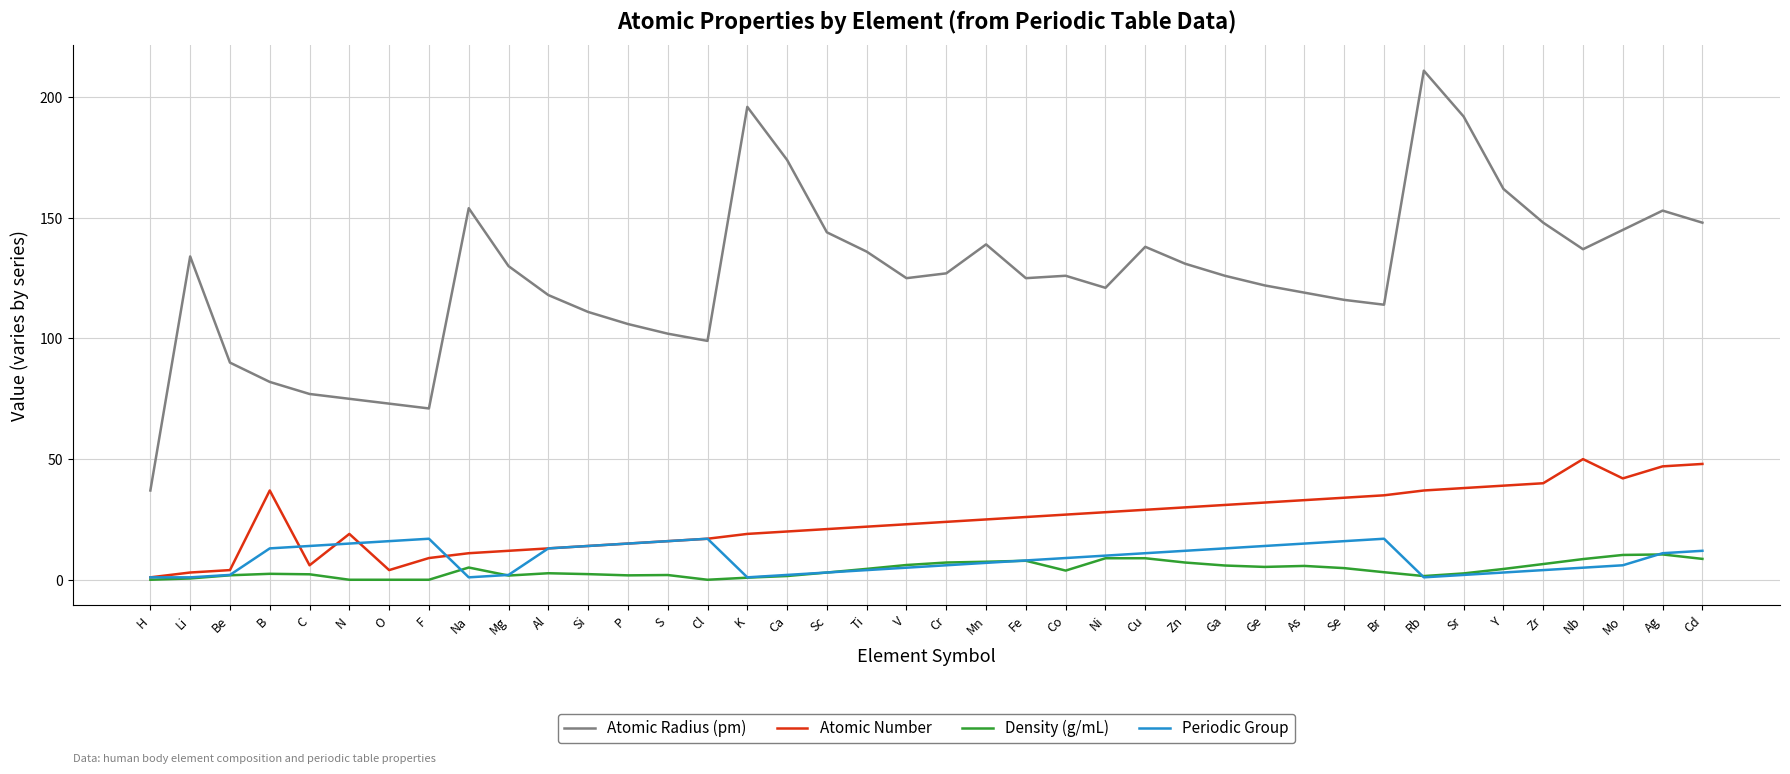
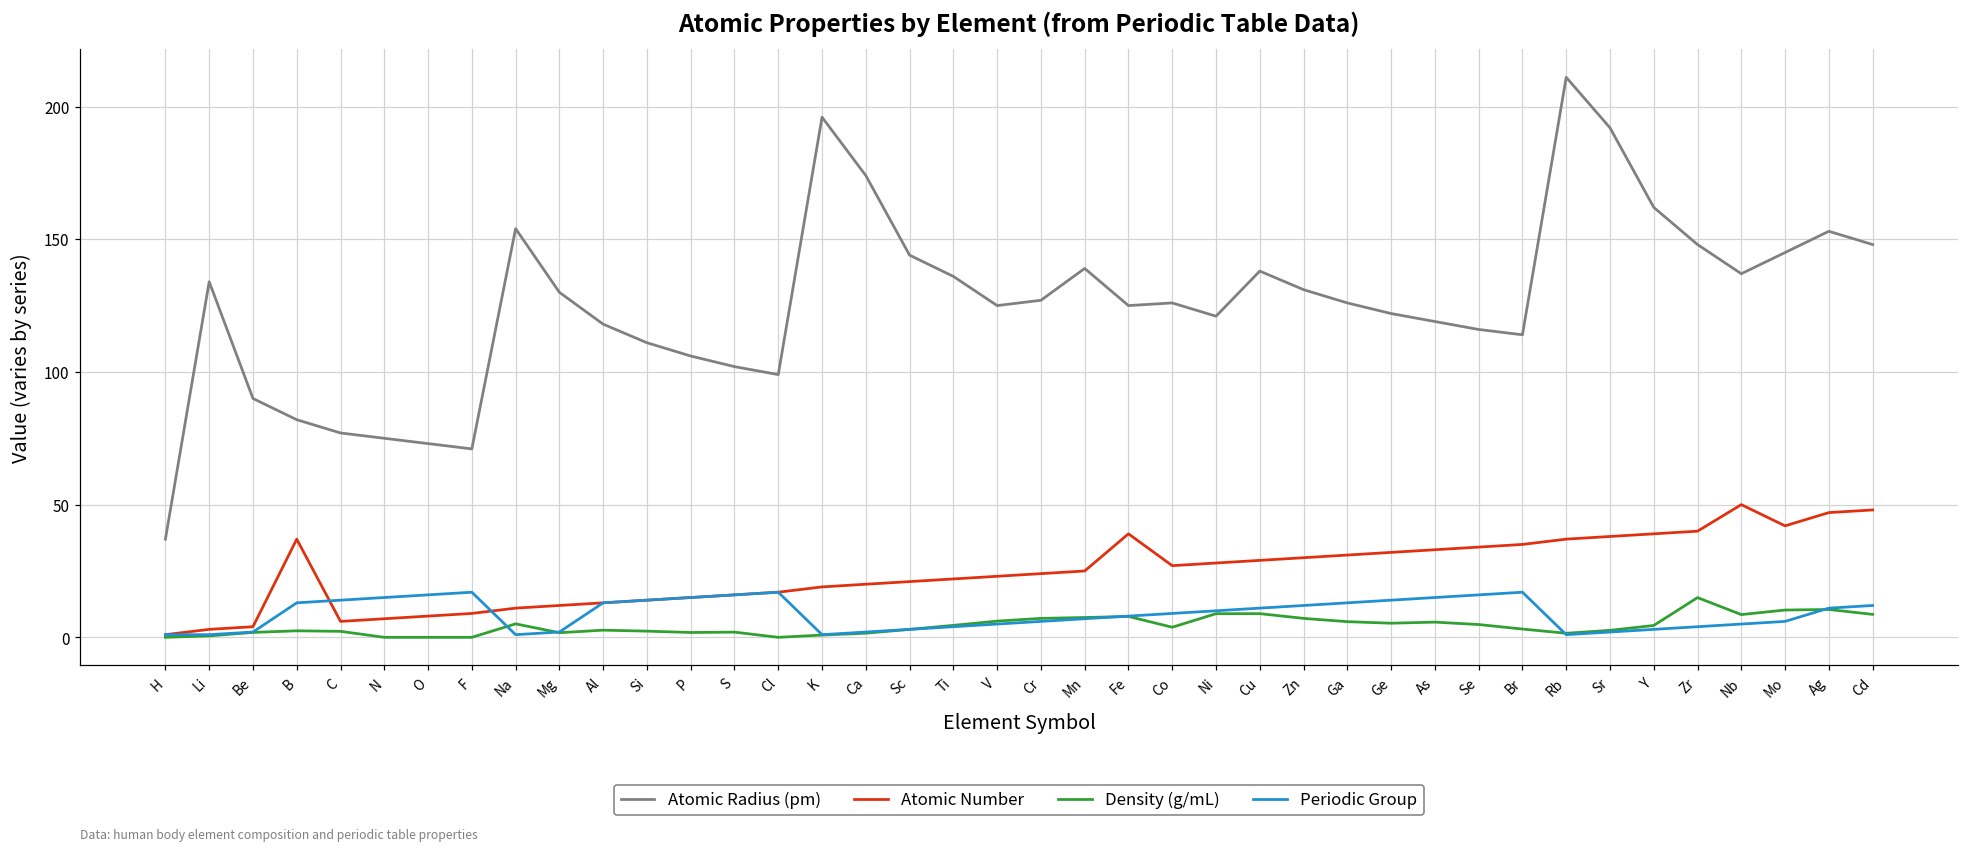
  {
    "Atomic Radius (pm)": {
      "H": 37,
      "Li": 134,
      "Be": 90,
      "B": 82,
      "C": 77,
      "N": 75,
      "O": 73,
      "F": 71,
      "Na": 154,
      "Mg": 130,
      "Al": 118,
      "Si": 111,
      "P": 106,
      "S": 102,
      "Cl": 99,
      "K": 196,
      "Ca": 174,
      "Sc": 144,
      "Ti": 136,
      "V": 125,
      "Cr": 127,
      "Mn": 139,
      "Fe": 125,
      "Co": 126,
      "Ni": 121,
      "Cu": 138,
      "Zn": 131,
      "Ga": 126,
      "Ge": 122,
      "As": 119,
      "Se": 116,
      "Br": 114,
      "Rb": 211,
      "Sr": 192,
      "Y": 162,
      "Zr": 148,
      "Nb": 137,
      "Mo": 145,
      "Ag": 153,
      "Cd": 148
    },
    "Atomic Number": {
      "Li": 3,
      "Be": 4,
      "B": 37,
      "C": 6,
-     "N": 19,
-     "O": 4,
+     "N": 7,
+     "O": 8,
      "F": 9,
      "Na": 11,
      "Mg": 12,
      "K": 19,
      "Ca": 20,
      "Sc": 21,
      "Ti": 22,
      "V": 23,
      "Cr": 24,
      "Mn": 25,
-     "Fe": 26,
+     "Fe": 39,
      "Co": 27,
      "Ni": 28,
      "Cu": 29,
      "Zn": 30,
      "Ga": 31,
      "Ge": 32,
      "As": 33,
      "Se": 34,
      "Br": 35,
      "Rb": 37,
      "Sr": 38,
      "Y": 39,
      "Zr": 40,
      "Nb": 50,
      "Mo": 42,
      "Ag": 47,
      "Cd": 48
    },
    "Density (g/mL)": {
      "B": 2,
      "C": 2,
      "N": 0,
      "O": 0,
      "F": 0,
      "Na": 5,
      "Al": 3,
      "Si": 2,
      "P": 2,
      "S": 2,
      "Cl": 0,
      "V": 6,
      "Cr": 7,
      "Co": 4,
      "Ni": 9,
      "Cu": 9,
      "Zn": 7,
      "Ga": 6,
      "Ge": 5,
      "As": 6,
      "Se": 5,
      "Br": 3,
      "Y": 4,
-     "Zr": 7,
+     "Zr": 15,
      "Nb": 9,
      "Mo": 10,
      "Cd": 9
    },
    "Periodic Group": {
      "B": 13,
      "C": 14,
      "N": 15,
      "O": 16,
      "F": 17,
      "Na": 1,
      "V": 5,
      "Cr": 6,
      "Co": 9,
      "Ni": 10,
      "Cu": 11,
      "Zn": 12,
      "Ga": 13,
      "Ge": 14,
      "As": 15,
      "Se": 16,
      "Br": 17,
      "Y": 3,
      "Zr": 4,
      "Nb": 5,
      "Mo": 6,
      "Cd": 12
    }
  }
